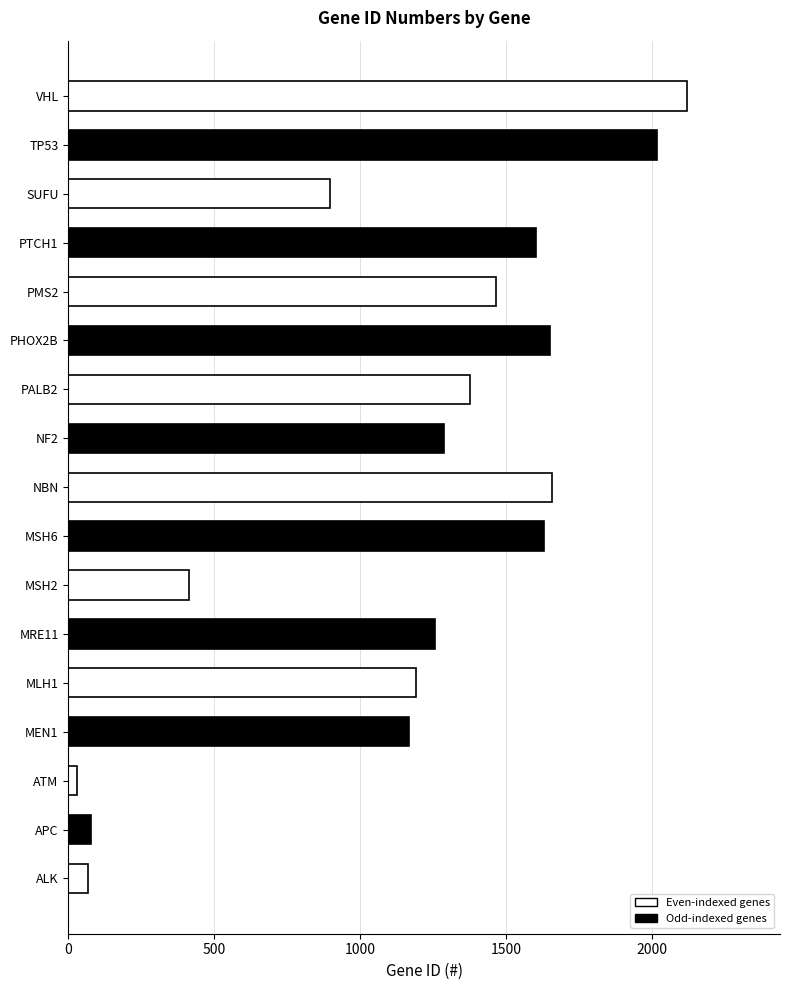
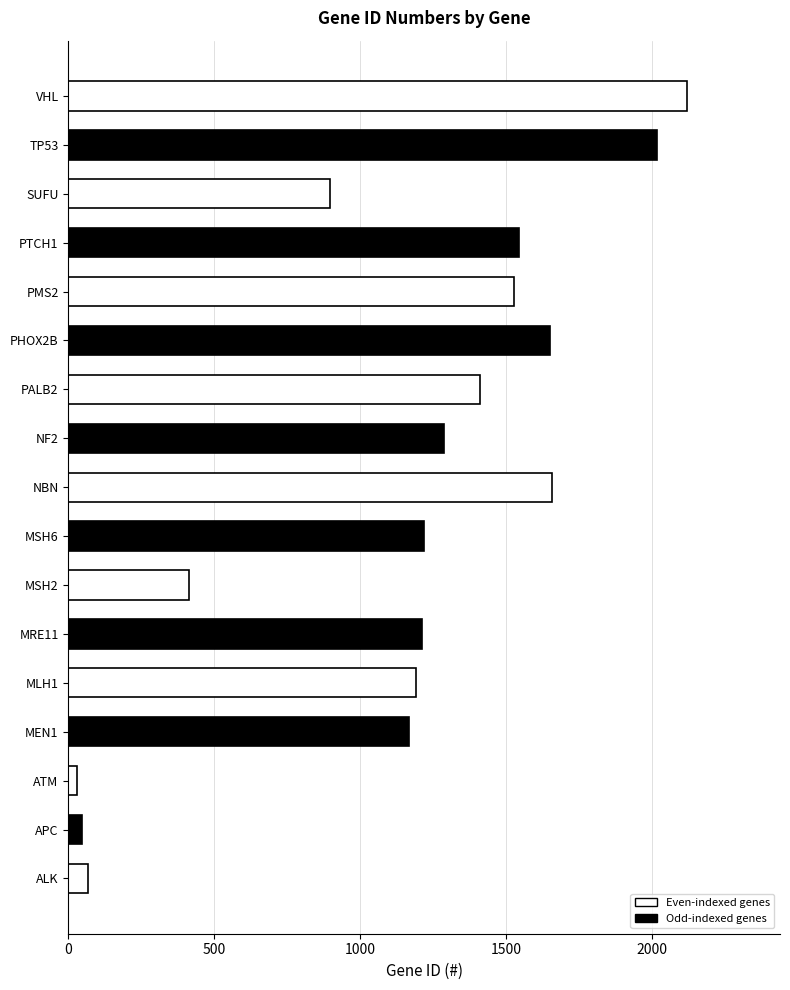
  {
    "VHL": 2120,
    "TP53": 2020,
    "SUFU": 900,
-   "PTCH1": 1600,
-   "PMS2": 1460,
+   "PTCH1": 1540,
+   "PMS2": 1530,
    "PHOX2B": 1650,
-   "PALB2": 1380,
+   "PALB2": 1410,
    "NF2": 1290,
    "NBN": 1660,
-   "MSH6": 1630,
+   "MSH6": 1220,
    "MSH2": 410,
-   "MRE11": 1250,
+   "MRE11": 1210,
    "MLH1": 1190,
    "MEN1": 1170,
    "ATM": 30,
-   "APC": 80,
+   "APC": 50,
    "ALK": 70
  }
